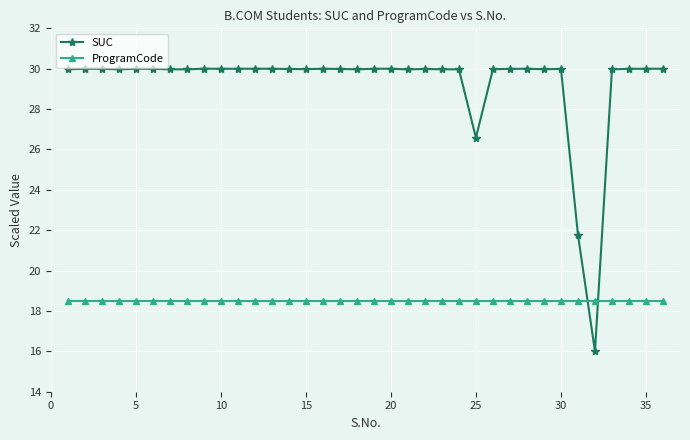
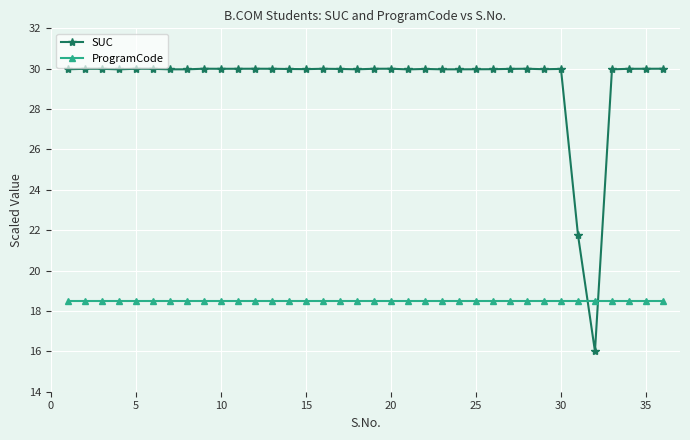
  {
    "SUC": {
      "5": 30.0,
      "10": 30.0,
      "15": 30.0,
      "20": 30.0,
-     "25": 26.6,
+     "25": 30.0,
      "30": 30.0,
      "35": 30.0
    },
    "ProgramCode": {
      "5": 18.5,
      "10": 18.5,
      "15": 18.5,
      "20": 18.5,
      "25": 18.5,
      "30": 18.5,
      "35": 18.5
    }
  }
